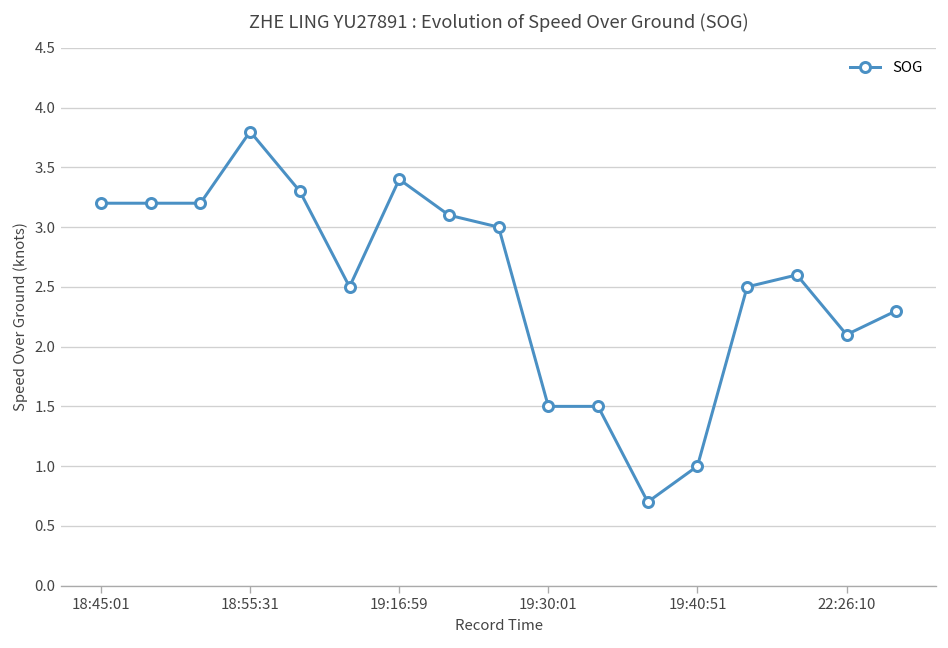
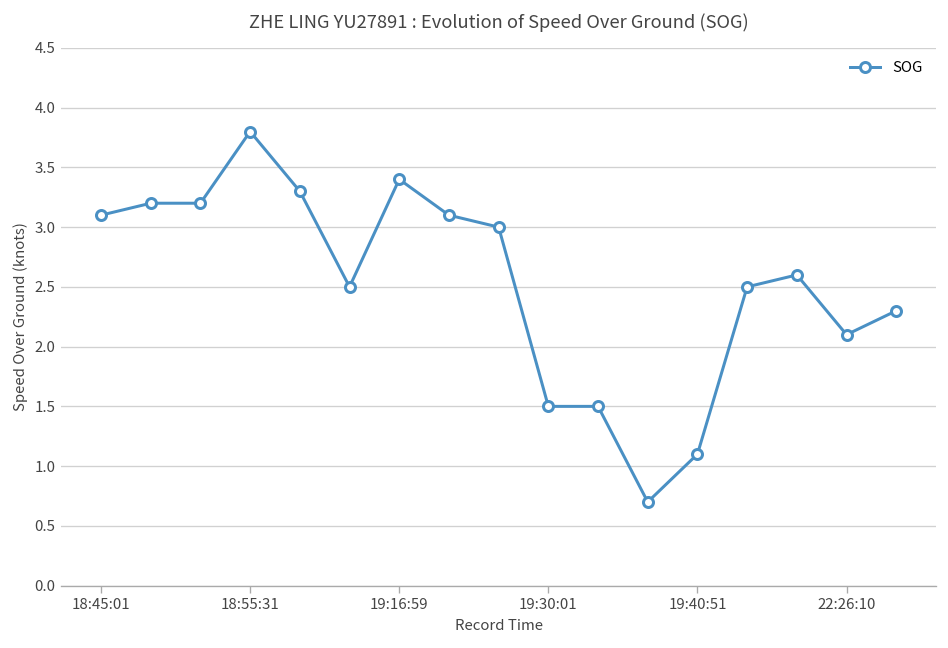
  {
-   "18:45:01": 3.2,
+   "18:45:01": 3.1,
    "18:55:31": 3.8,
    "19:16:59": 3.4,
    "19:30:01": 1.5,
-   "19:40:51": 1.0,
+   "19:40:51": 1.1,
    "22:26:10": 2.1
  }
